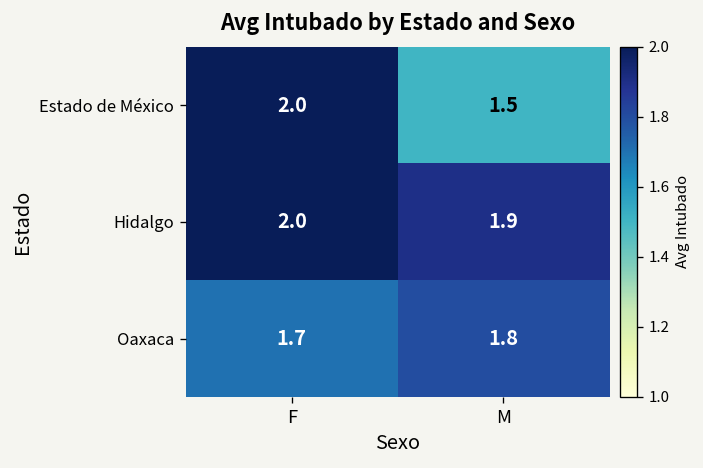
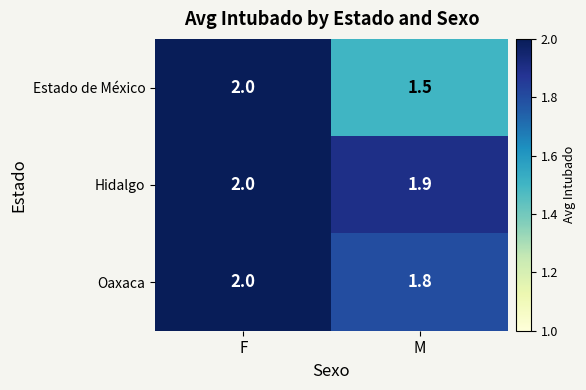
  {
    "Estado de México": {
      "F": 2.0,
      "M": 1.5
    },
    "Hidalgo": {
      "F": 2.0,
      "M": 1.9
    },
    "Oaxaca": {
-     "F": 1.7,
+     "F": 2.0,
      "M": 1.8
    }
  }
